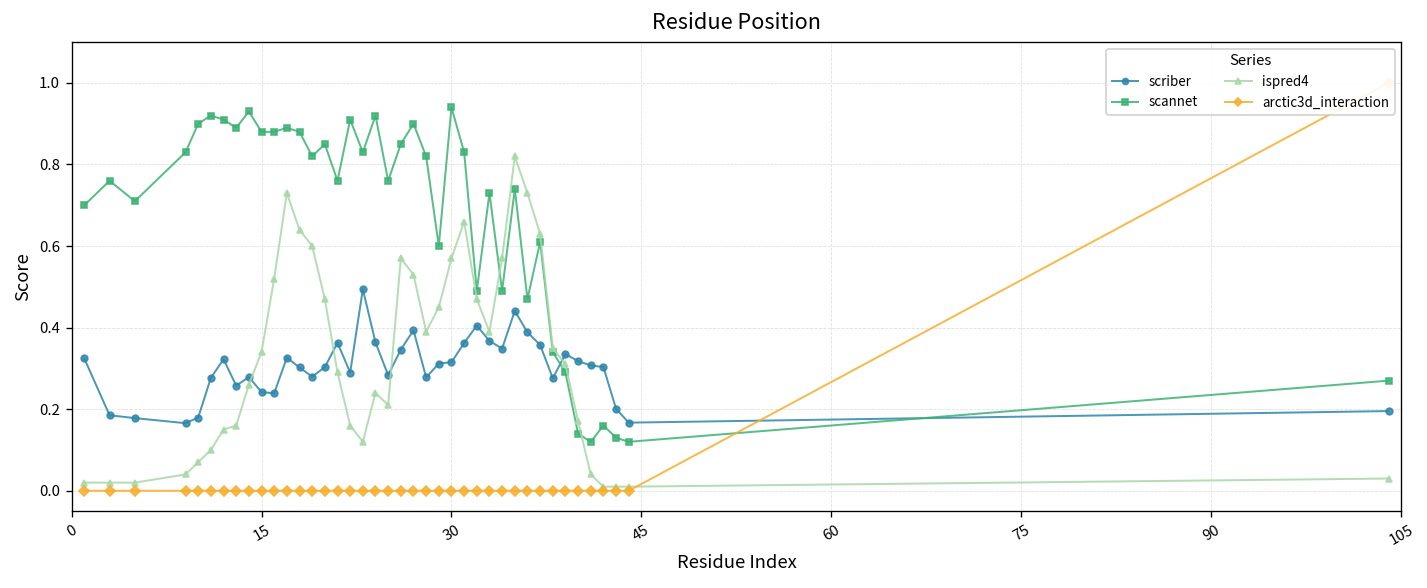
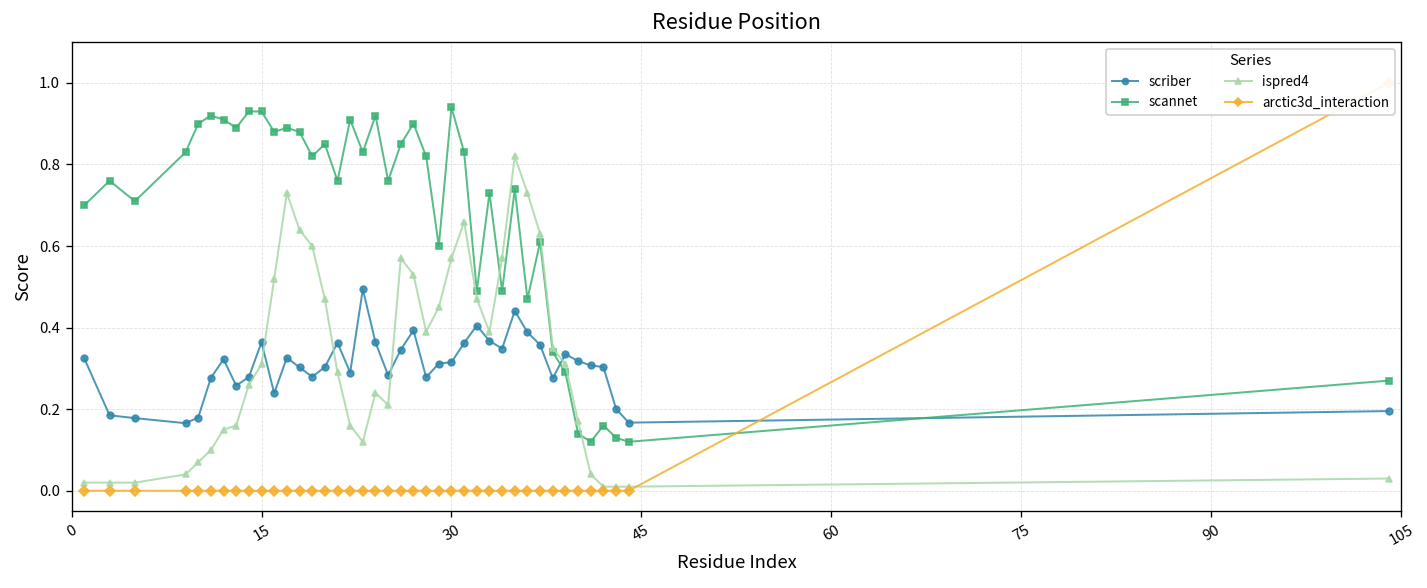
  {
    "scriber": {
-     "15": 0.24,
+     "15": 0.36,
      "30": 0.32
    },
    "scannet": {
-     "15": 0.88,
+     "15": 0.93,
      "30": 0.94
    },
    "ispred4": {
-     "15": 0.34,
+     "15": 0.31,
      "30": 0.57
    },
    "arctic3d_interaction": {
      "15": 0.00,
      "30": 0.00
    }
  }
